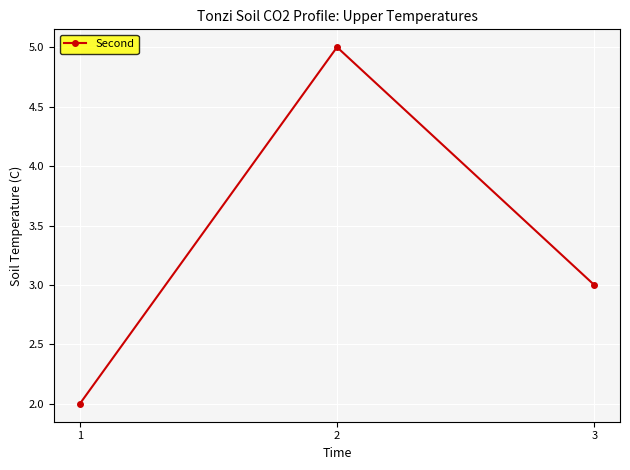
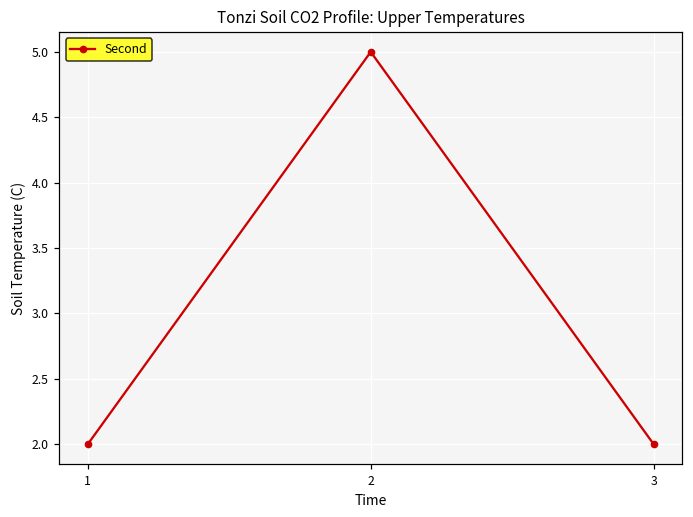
  {
    "1": 2,
    "2": 5,
-   "3": 3
+   "3": 2
  }
